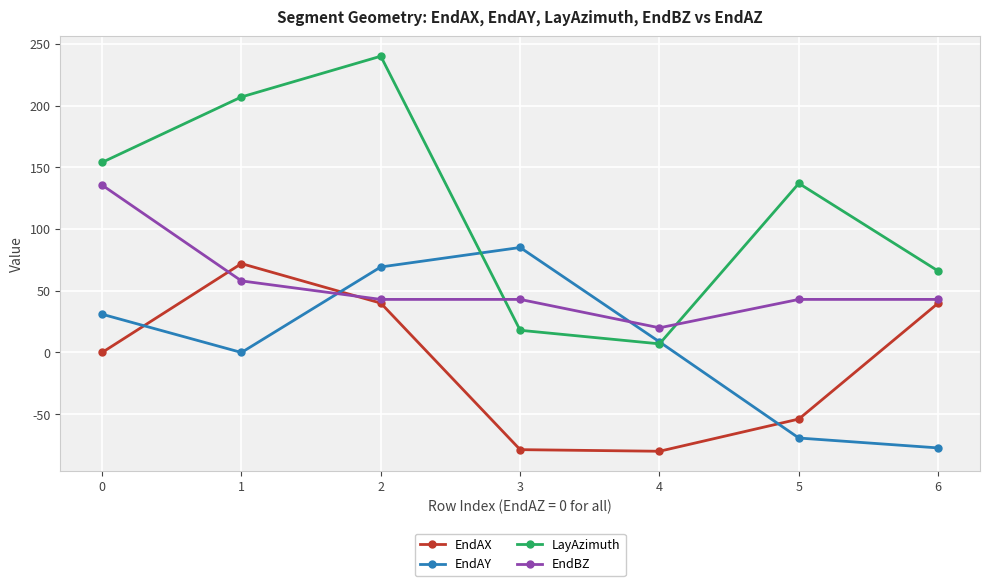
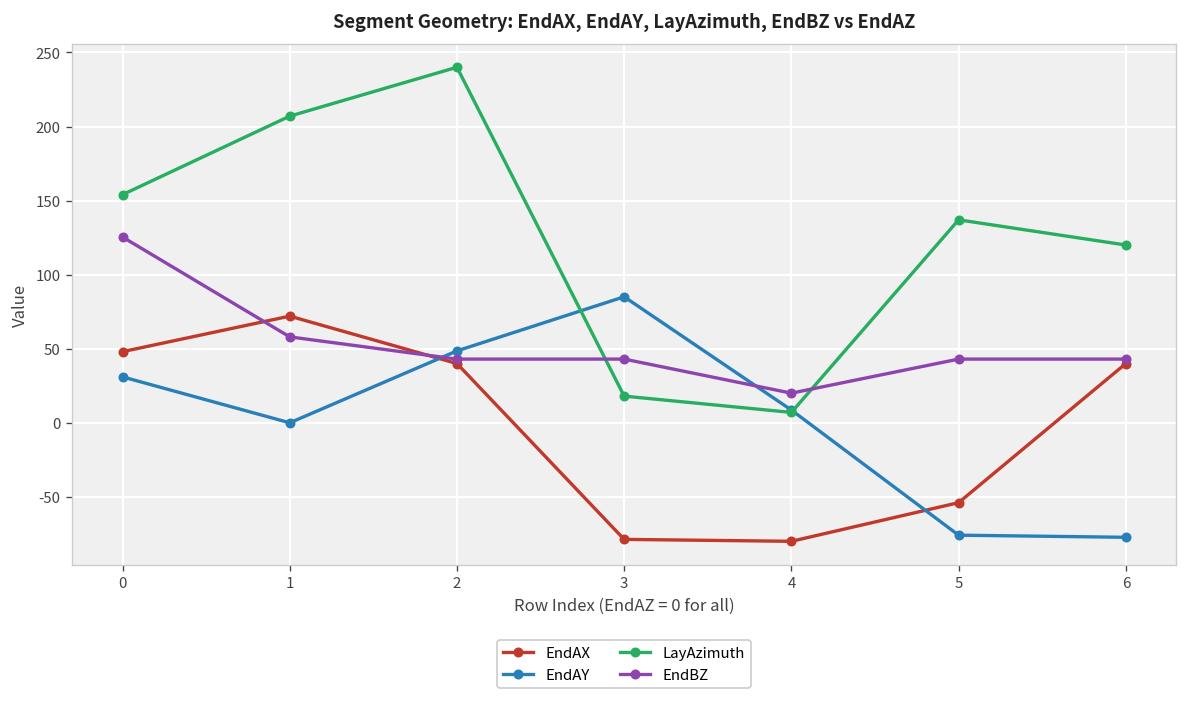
  {
    "EndAX": {
-     "0": 0,
+     "0": 48,
      "1": 72,
      "2": 40,
      "3": -79,
      "4": -80,
      "5": -54,
      "6": 40
    },
    "EndAY": {
      "0": 31,
      "1": 0,
-     "2": 69,
+     "2": 49,
      "3": 85,
-     "5": -69,
+     "5": -76,
      "6": -77
    },
    "LayAzimuth": {
      "0": 154,
      "1": 207,
      "2": 240,
      "3": 18,
      "5": 137,
-     "6": 66
+     "6": 120
    },
    "EndBZ": {
-     "0": 136,
+     "0": 125,
      "1": 58,
      "2": 43,
      "3": 43,
      "4": 20,
      "5": 43,
      "6": 43
    }
  }
